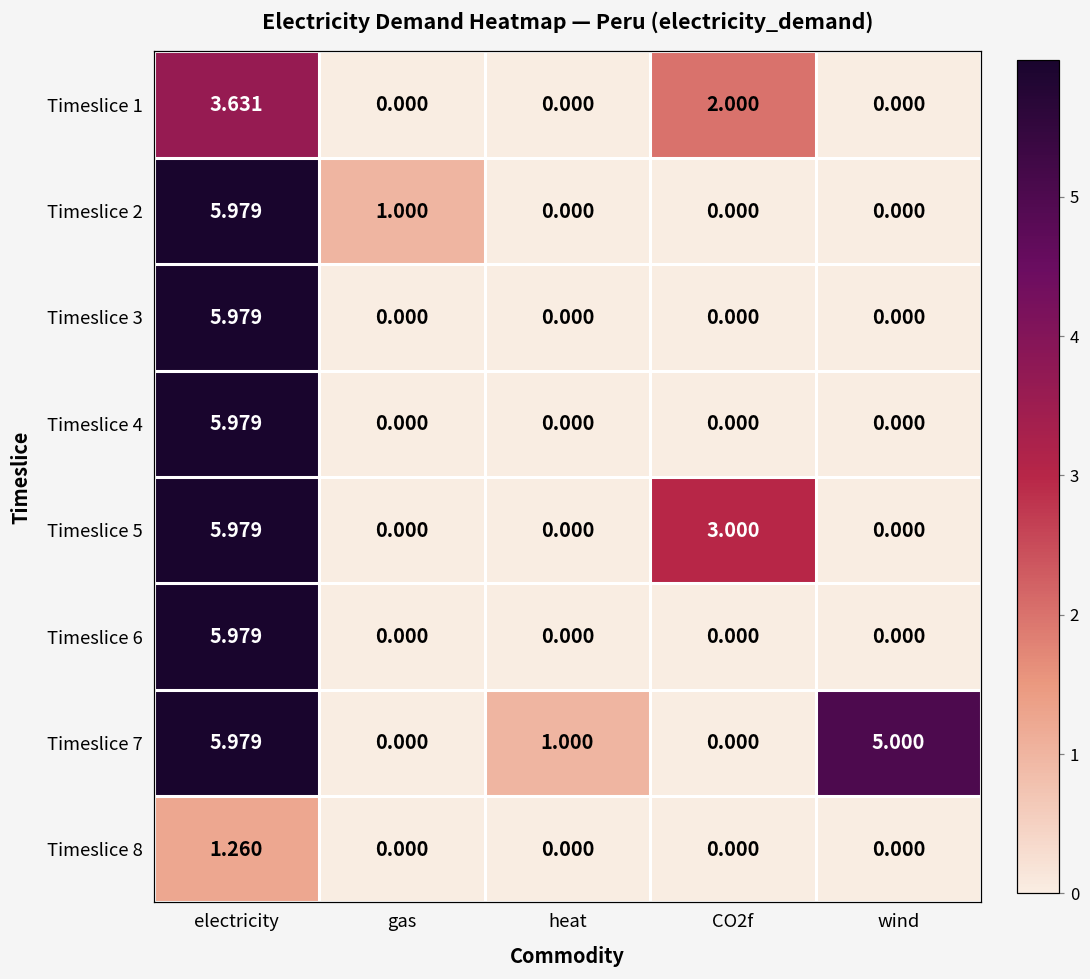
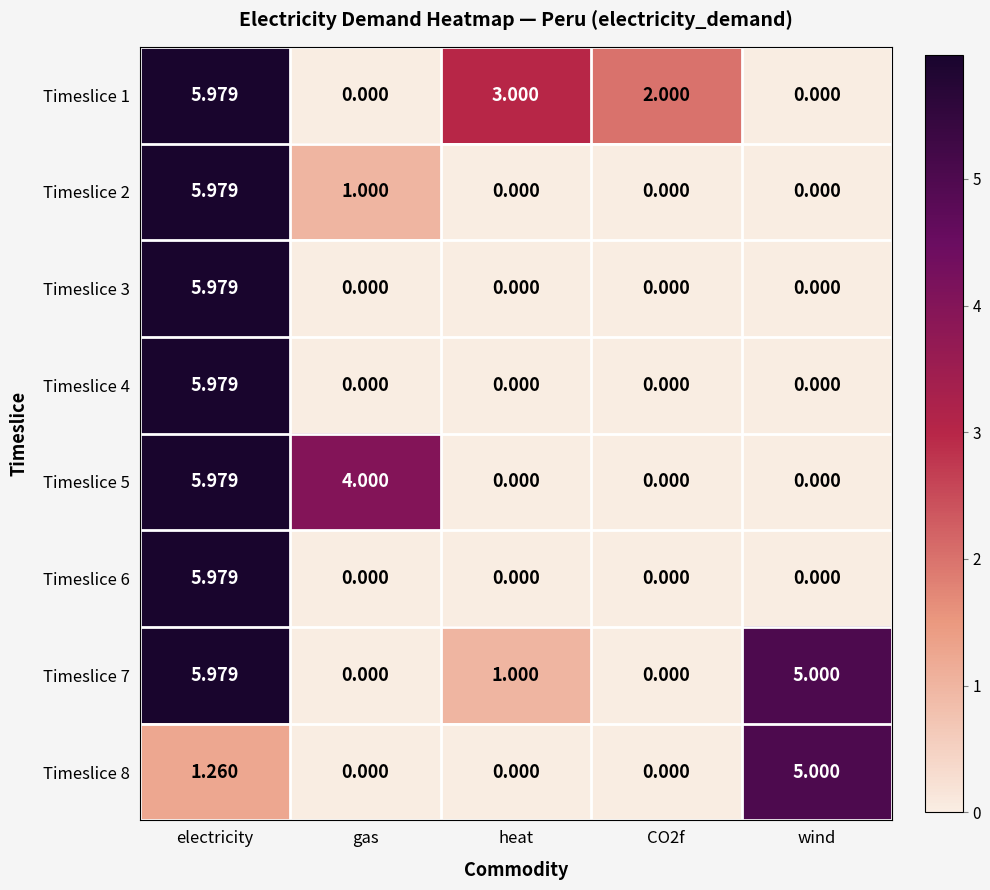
  {
    "Timeslice 1": {
-     "electricity": 3.631,
+     "electricity": 5.979,
      "gas": 0.000,
-     "heat": 0.000,
+     "heat": 3.000,
      "CO2f": 2.000,
      "wind": 0.000
    },
    "Timeslice 2": {
      "electricity": 5.979,
      "gas": 1.000,
      "heat": 0.000,
      "CO2f": 0.000,
      "wind": 0.000
    },
    "Timeslice 3": {
      "electricity": 5.979,
      "gas": 0.000,
      "heat": 0.000,
      "CO2f": 0.000,
      "wind": 0.000
    },
    "Timeslice 4": {
      "electricity": 5.979,
      "gas": 0.000,
      "heat": 0.000,
      "CO2f": 0.000,
      "wind": 0.000
    },
    "Timeslice 5": {
      "electricity": 5.979,
-     "gas": 0.000,
+     "gas": 4.000,
      "heat": 0.000,
-     "CO2f": 3.000,
+     "CO2f": 0.000,
      "wind": 0.000
    },
    "Timeslice 6": {
      "electricity": 5.979,
      "gas": 0.000,
      "heat": 0.000,
      "CO2f": 0.000,
      "wind": 0.000
    },
    "Timeslice 7": {
      "electricity": 5.979,
      "gas": 0.000,
      "heat": 1.000,
      "CO2f": 0.000,
      "wind": 5.000
    },
    "Timeslice 8": {
      "electricity": 1.260,
      "gas": 0.000,
      "heat": 0.000,
      "CO2f": 0.000,
-     "wind": 0.000
+     "wind": 5.000
    }
  }
